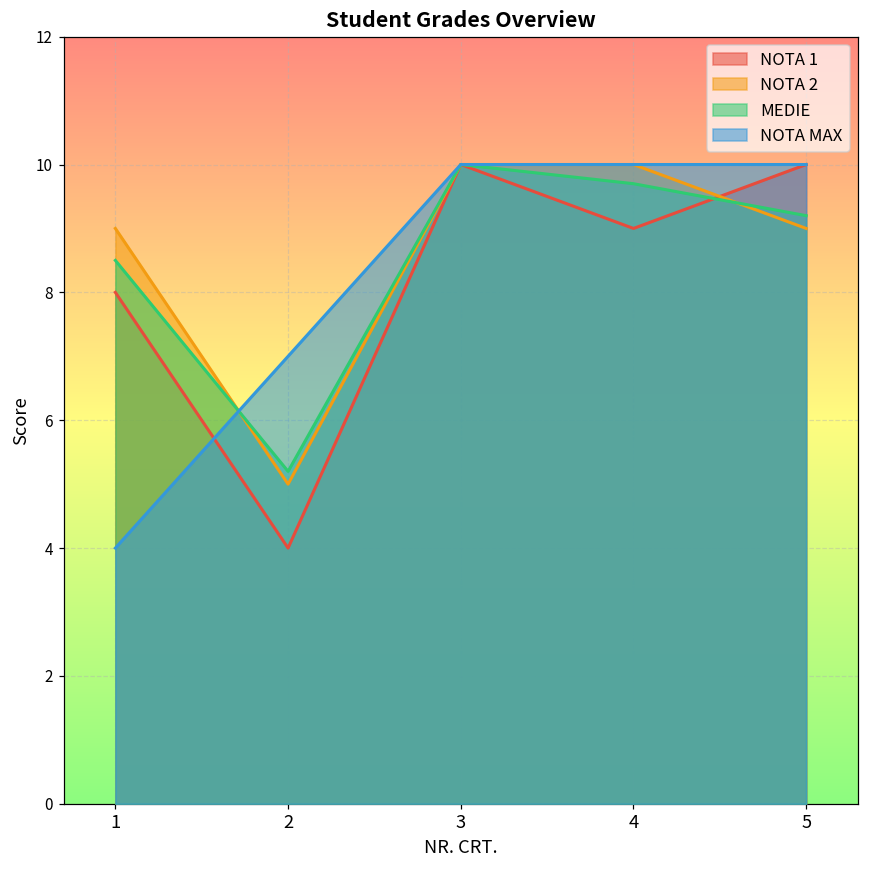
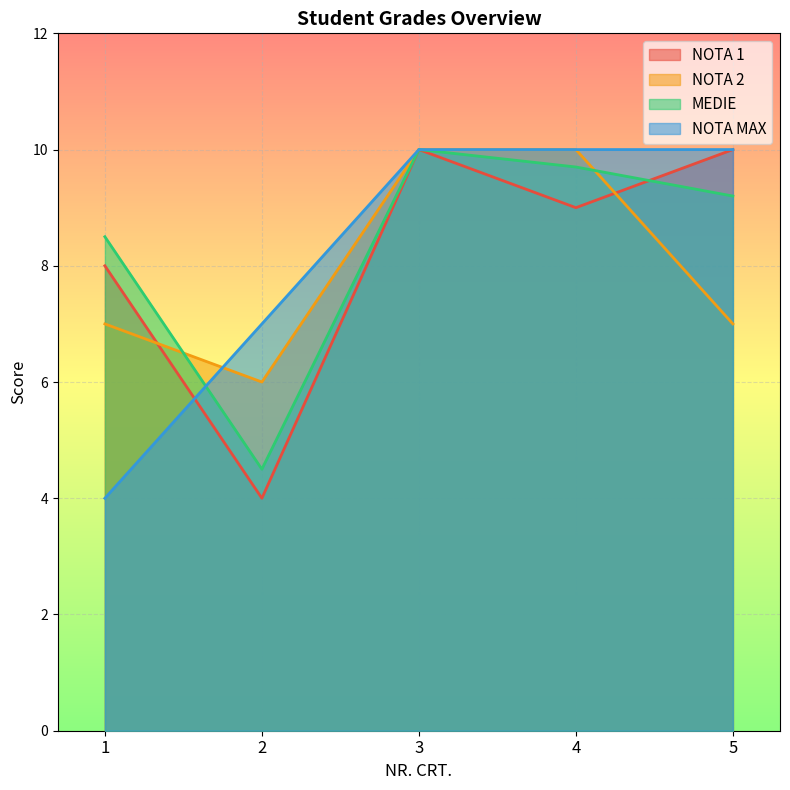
  {
    "NOTA 1": {
      "1": 8.0,
      "2": 4.0,
      "4": 9.0
    },
    "NOTA 2": {
-     "1": 9,
-     "2": 5,
-     "5": 9
+     "1": 7,
+     "2": 6,
+     "5": 7
    },
    "MEDIE": {
      "1": 8.5,
-     "2": 5.2,
+     "2": 4.5,
      "4": 9.7,
      "5": 9.2
    },
    "NOTA MAX": {
      "1": 4.0,
      "2": 7.0
    }
  }
